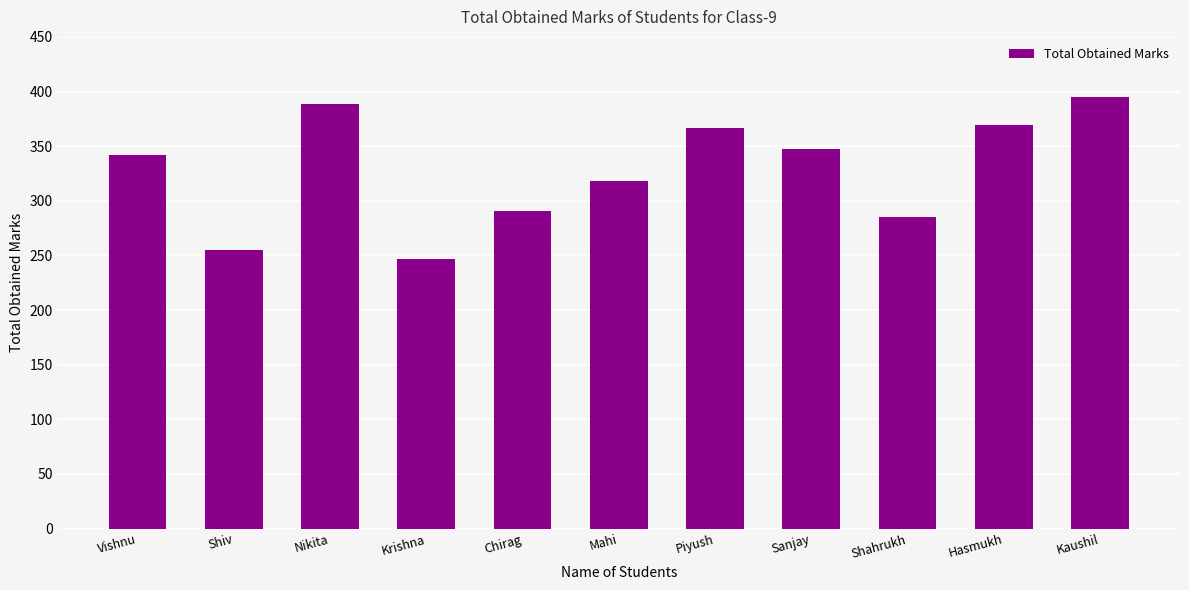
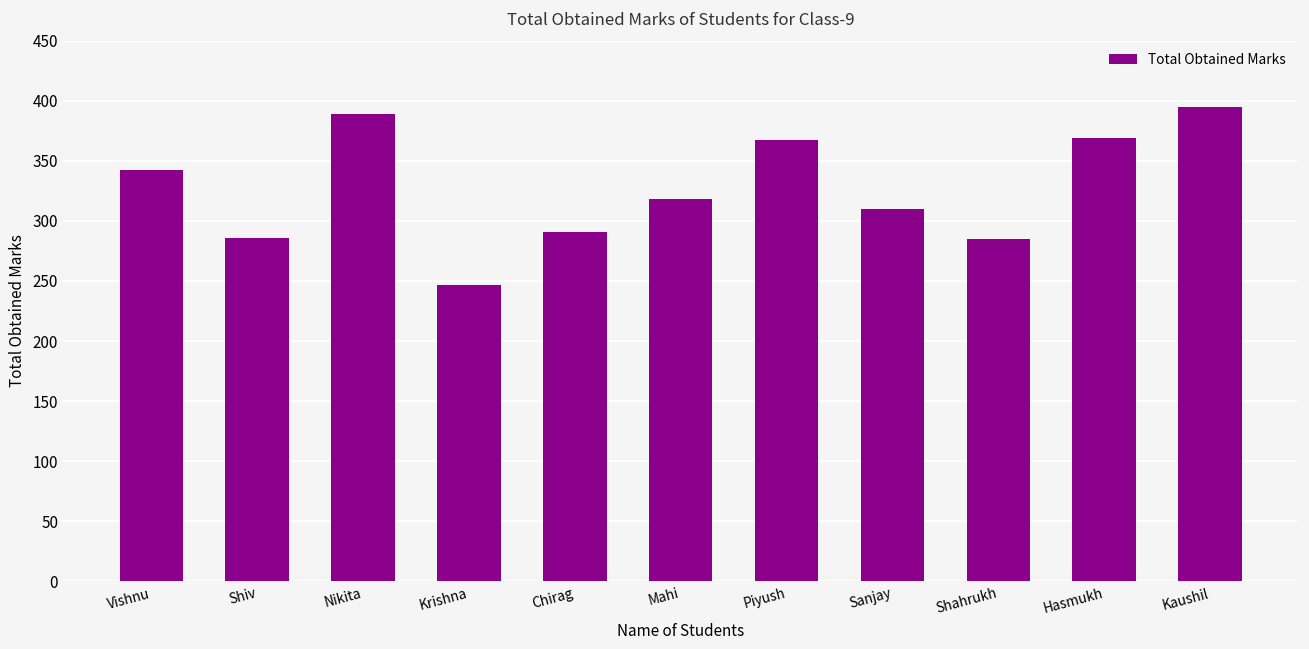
  {
    "Vishnu": 342,
-   "Shiv": 255,
+   "Shiv": 286,
    "Nikita": 389,
    "Krishna": 247,
    "Chirag": 291,
    "Mahi": 318,
    "Piyush": 367,
-   "Sanjay": 347,
+   "Sanjay": 310,
    "Shahrukh": 285,
    "Hasmukh": 369,
    "Kaushil": 395
  }
